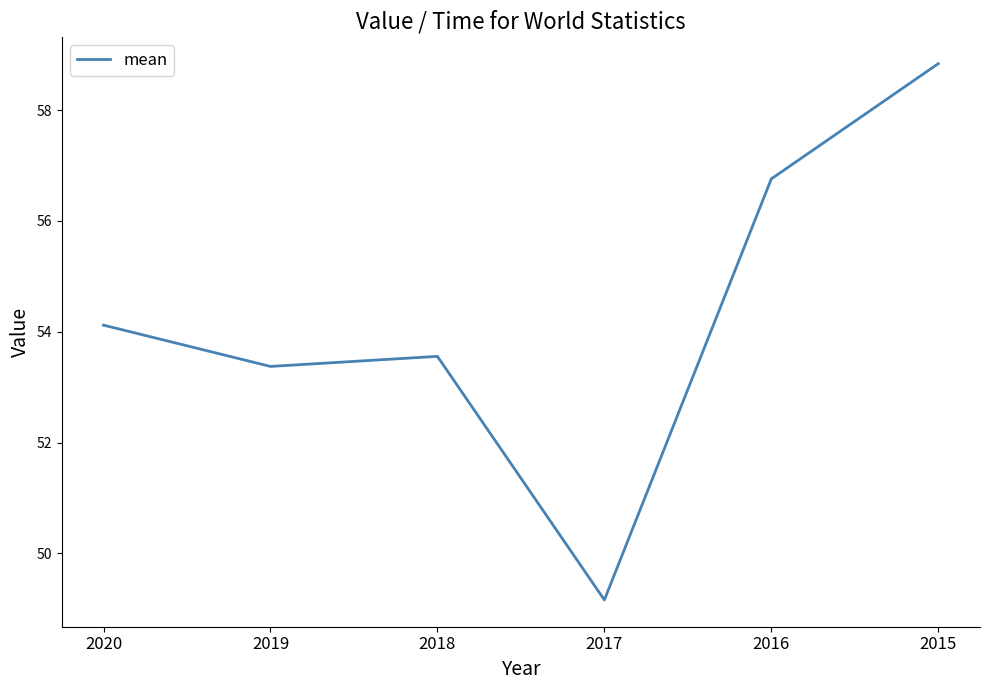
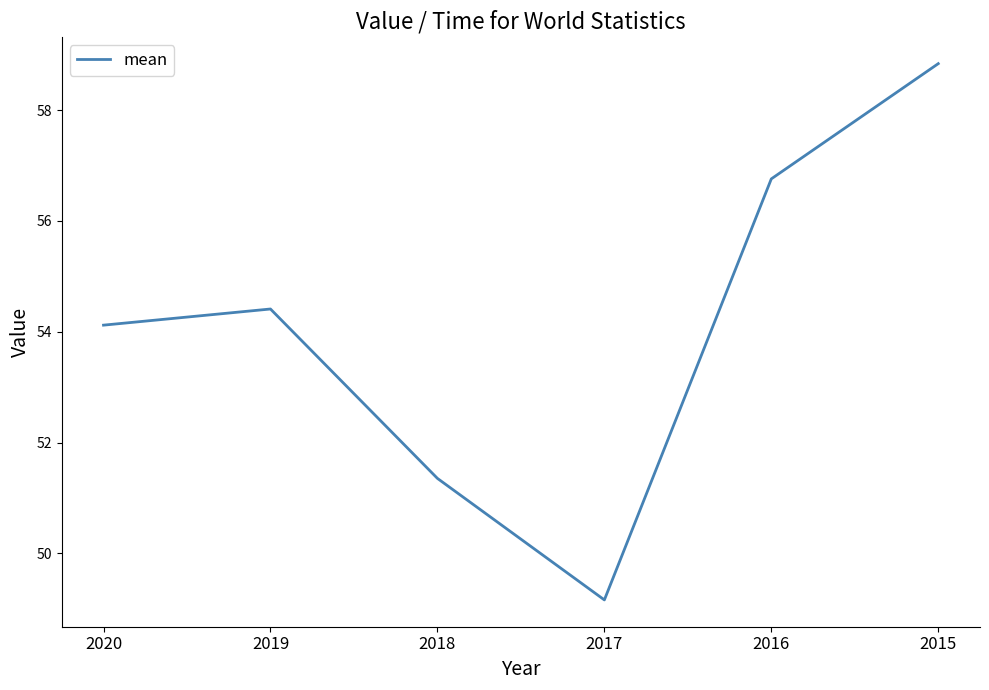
  {
    "2020": 54.1,
-   "2019": 53.4,
-   "2018": 53.6,
+   "2019": 54.4,
+   "2018": 51.4,
    "2017": 49.2,
    "2016": 56.8,
    "2015": 58.8
  }
